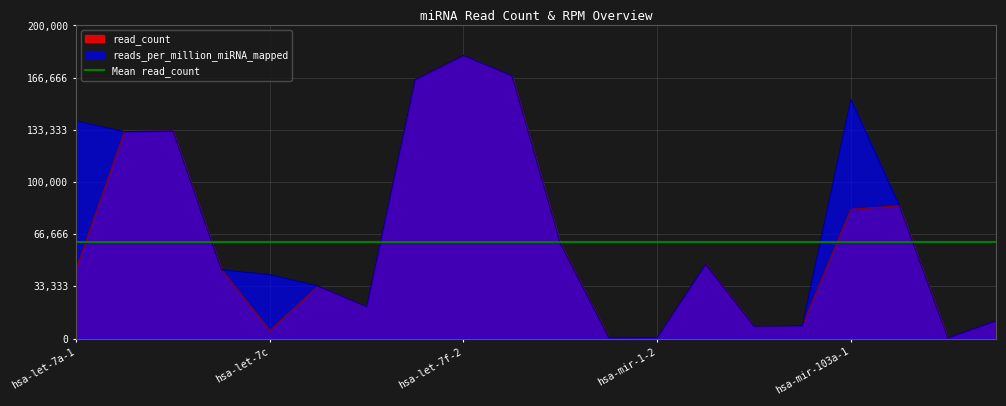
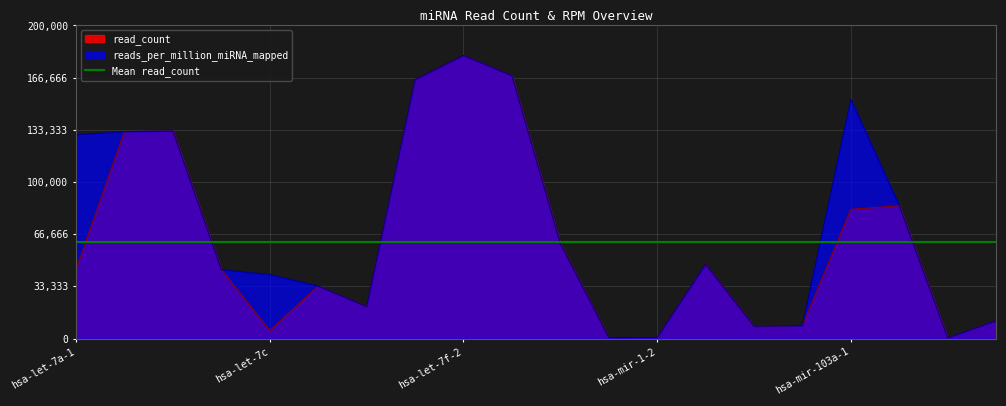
  {
    "read_count": {
      "hsa-let-7a-1": "44,000",
      "hsa-let-7c": "5,000",
      "hsa-mir-103a-1": "83,000"
    },
    "reads_per_million_miRNA_mapped": {
-     "hsa-let-7a-1": "139,000",
+     "hsa-let-7a-1": "130,000",
      "hsa-let-7c": "41,000",
      "hsa-mir-103a-1": "153,000"
    }
  }
